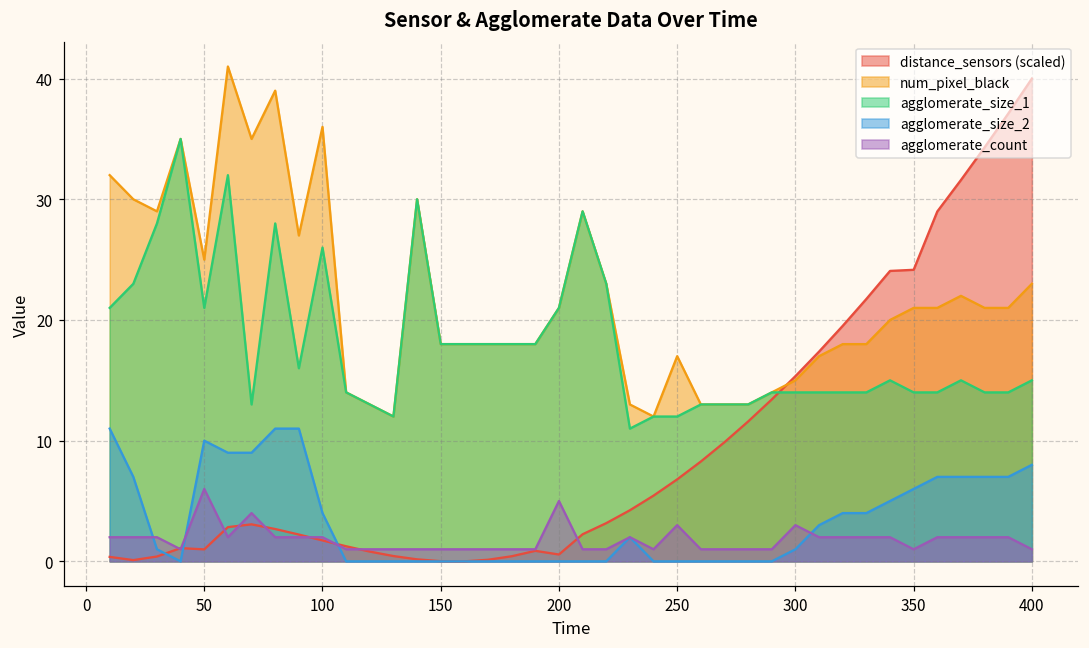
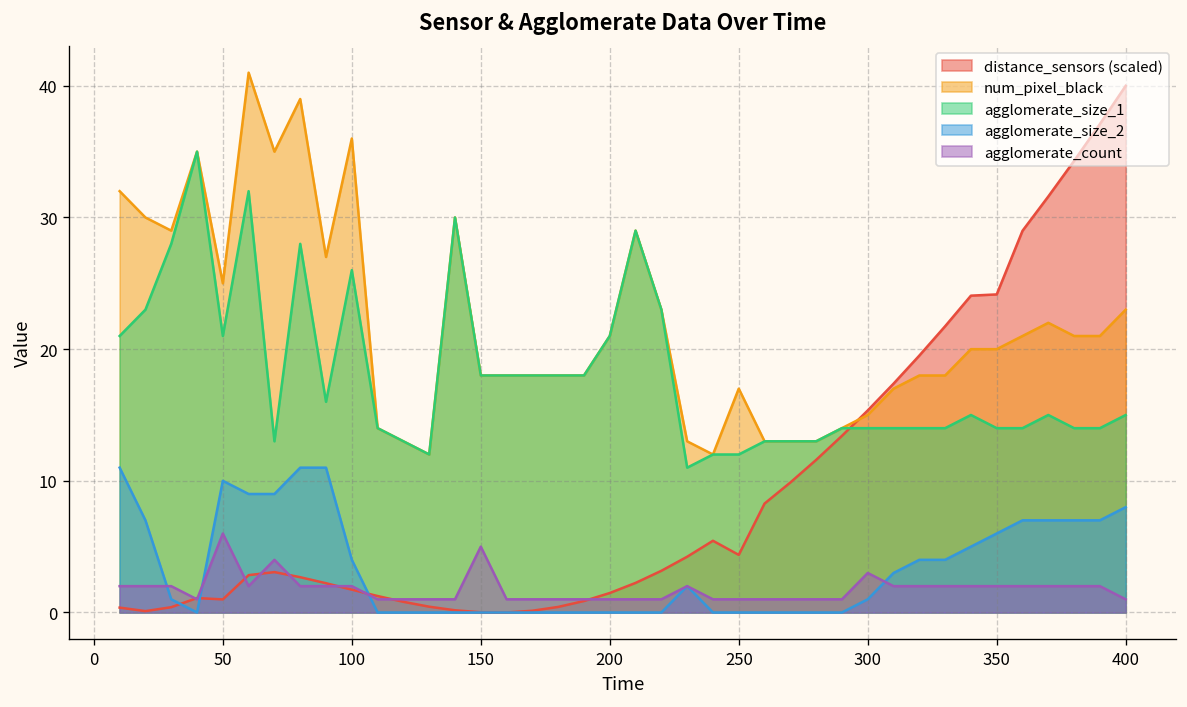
  {
    "distance_sensors (scaled)": {
      "50": 1.0,
      "100": 1.7,
-     "200": 0.6,
-     "250": 6.8,
+     "200": 1.5,
+     "250": 4.4,
      "300": 15.3,
      "350": 24.2
    },
    "num_pixel_black": {
      "50": 25,
      "100": 36,
      "250": 17,
      "300": 15,
-     "350": 21,
+     "350": 20,
      "400": 23
    },
    "agglomerate_size_1": {
      "50": 21.0,
      "100": 26.0,
      "250": 12.0,
      "300": 14.0,
      "350": 14.0,
      "400": 15.0
    },
    "agglomerate_size_2": {
      "50": 10.0,
      "100": 4.0,
      "200": 0.0,
      "250": 0.0,
      "300": 1.0,
      "350": 6.0,
      "400": 8.0
    },
    "agglomerate_count": {
      "50": 6,
      "100": 2,
-     "150": 1,
-     "200": 5,
-     "250": 3,
+     "150": 5,
+     "200": 1,
+     "250": 1,
      "300": 3,
-     "350": 1,
+     "350": 2,
      "400": 1
    }
  }
